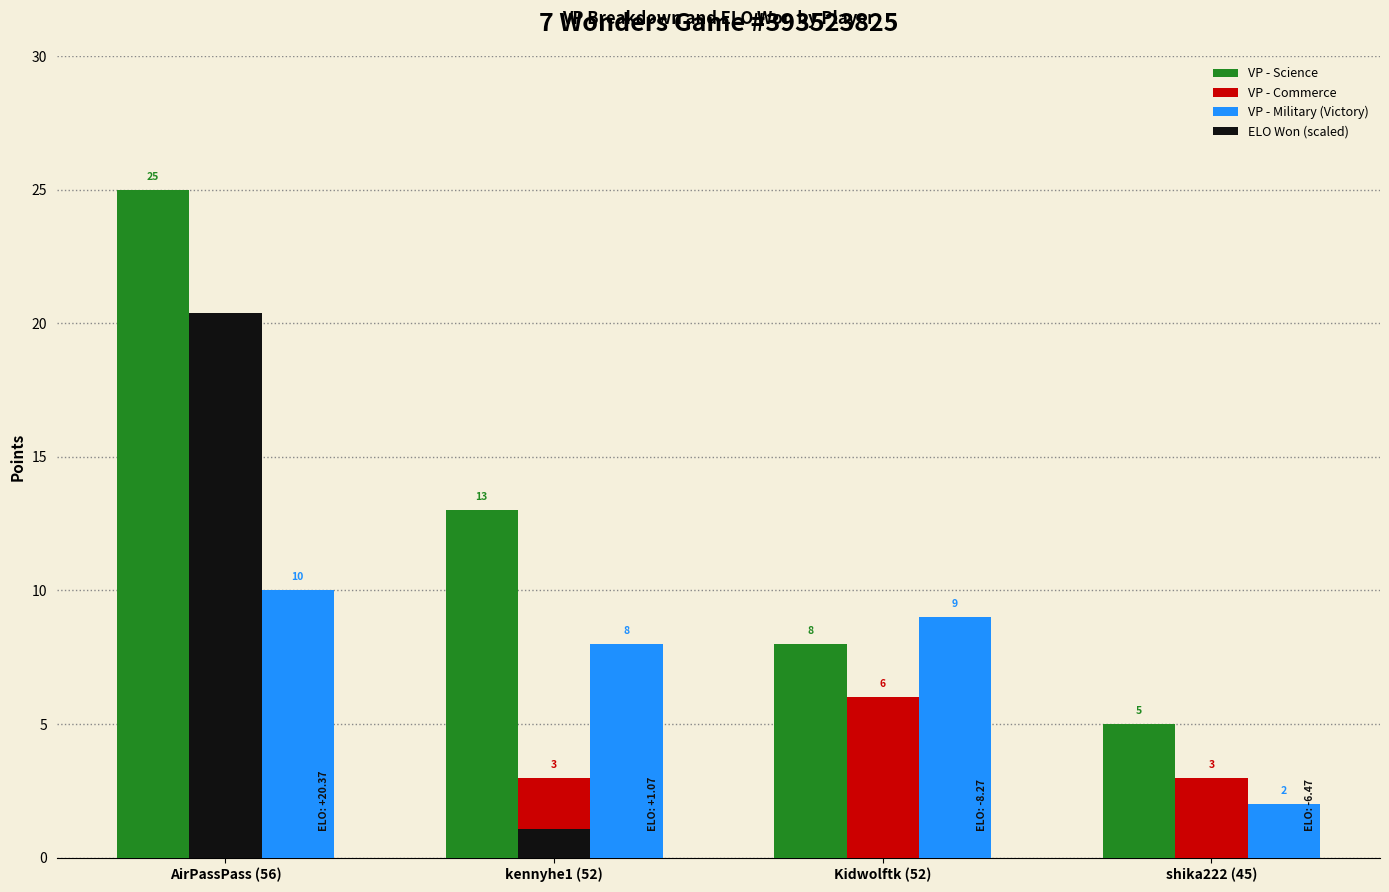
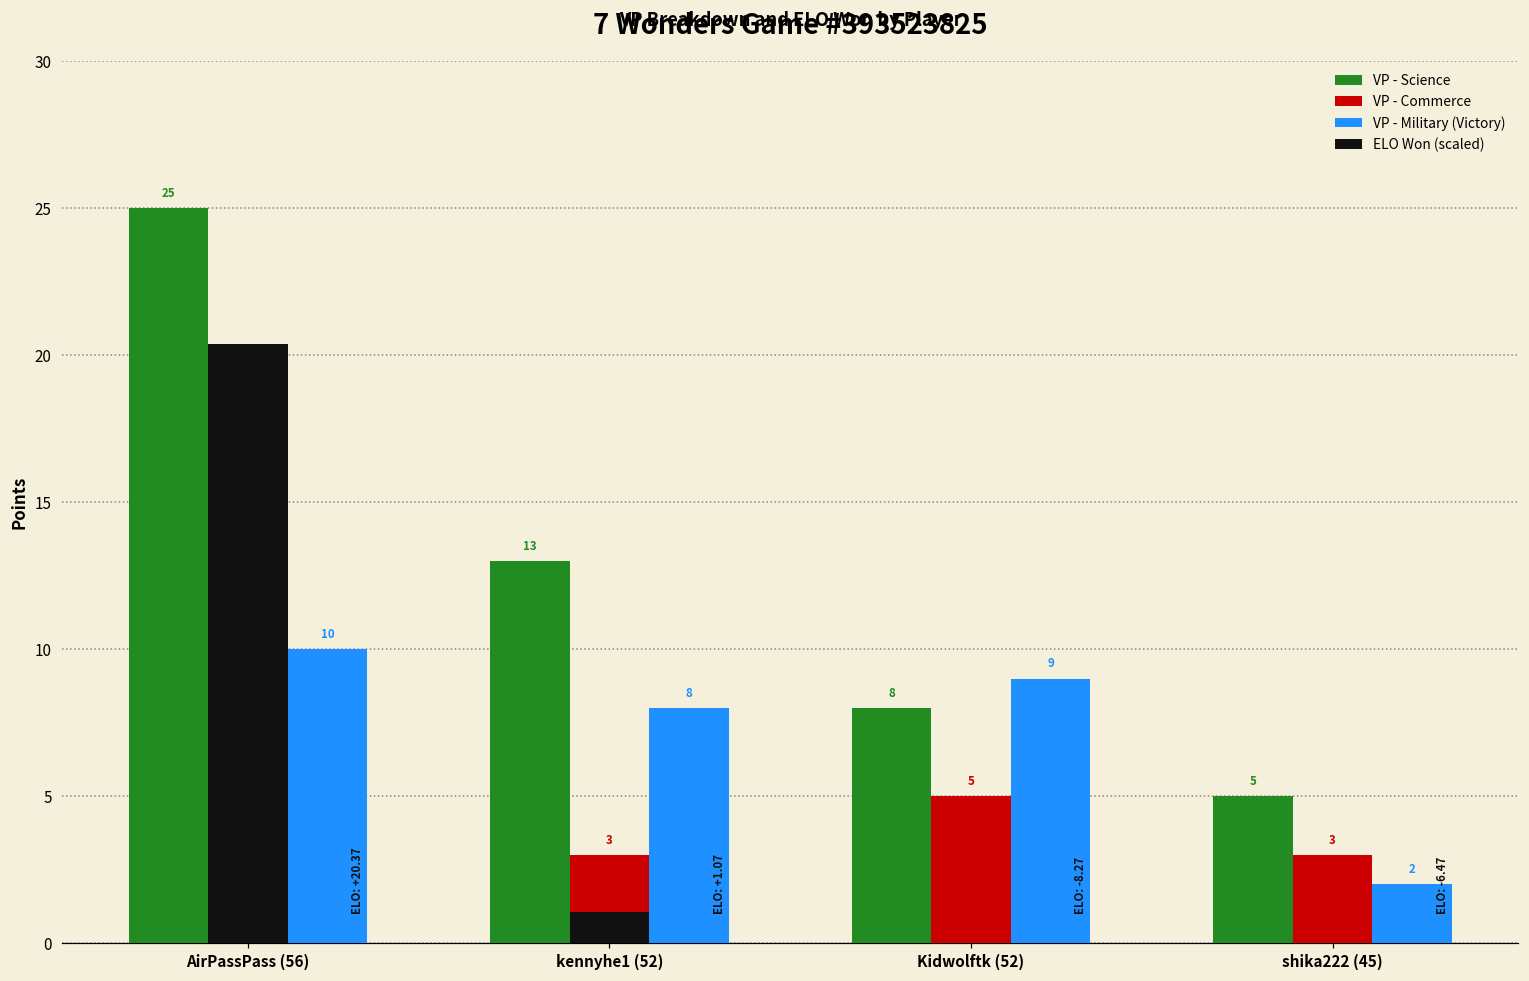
  {
    "VP - Science": {
      "AirPassPass (56)": 25,
      "kennyhe1 (52)": 13,
      "Kidwolftk (52)": 8,
      "shika222 (45)": 5
    },
    "VP - Commerce": {
      "kennyhe1 (52)": 3,
-     "Kidwolftk (52)": 6,
+     "Kidwolftk (52)": 5,
      "shika222 (45)": 3
    },
    "VP - Military (Victory)": {
      "AirPassPass (56)": 10,
      "kennyhe1 (52)": 8,
      "Kidwolftk (52)": 9,
      "shika222 (45)": 2
    },
    "ELO Won (scaled)": {
      "AirPassPass (56)": 20.4,
      "Kidwolftk (52)": 0.0,
      "shika222 (45)": 0.0
    }
  }
